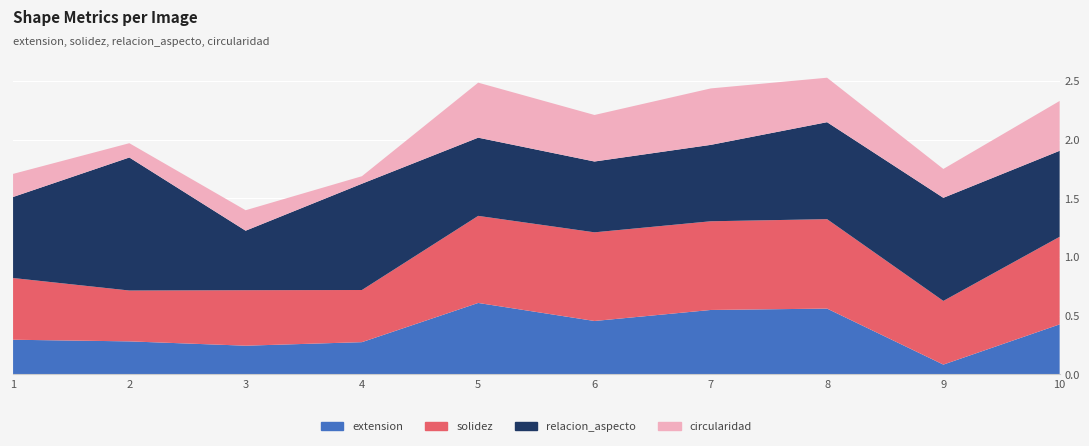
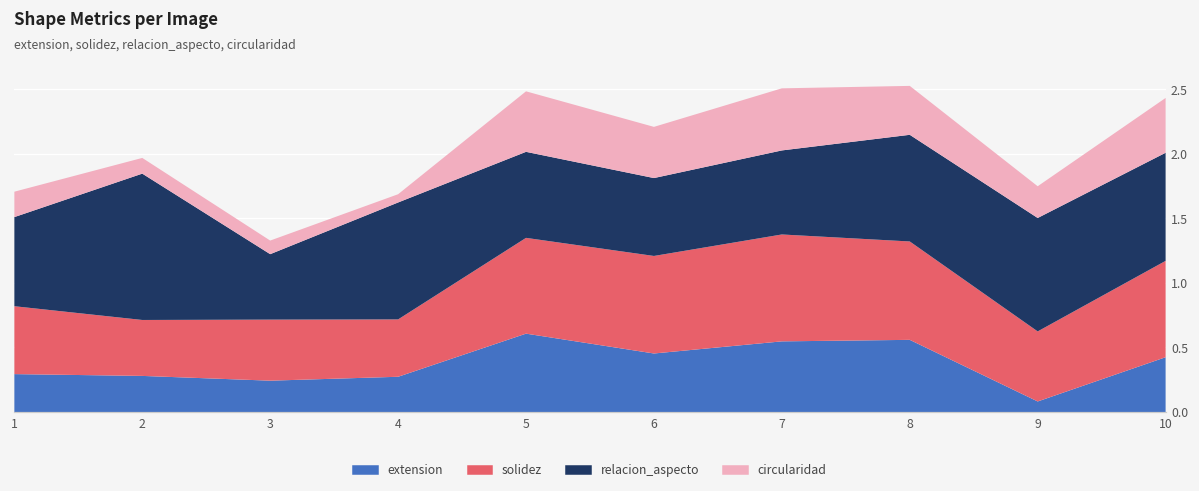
  {
    "solidez": {
-     "7": 0.76
+     "7": 0.83
    },
    "relacion_aspecto": {
-     "10": 0.73
+     "10": 0.84
    },
    "circularidad": {
      "1": 0.20,
      "2": 0.12,
-     "3": 0.17,
+     "3": 0.11,
      "4": 0.06,
      "5": 0.47,
      "6": 0.40,
      "7": 0.48,
      "8": 0.38,
      "9": 0.25,
      "10": 0.42
    }
  }
